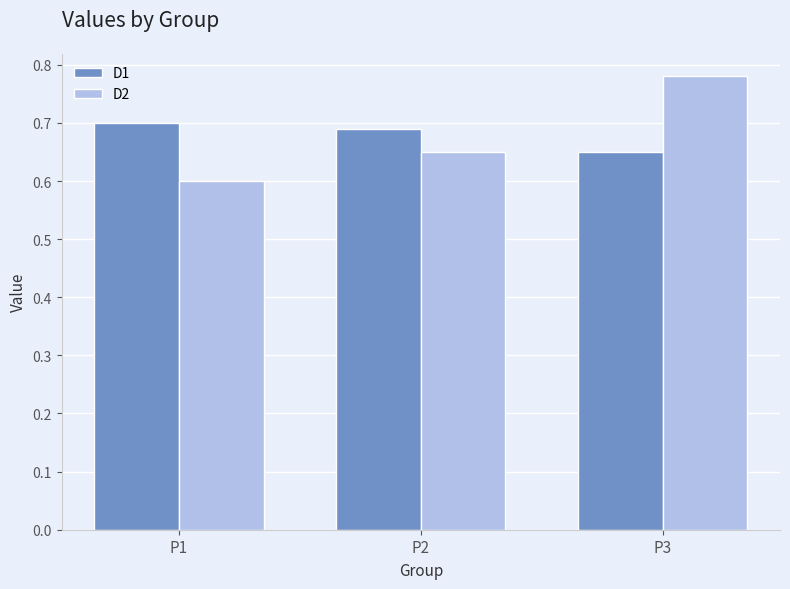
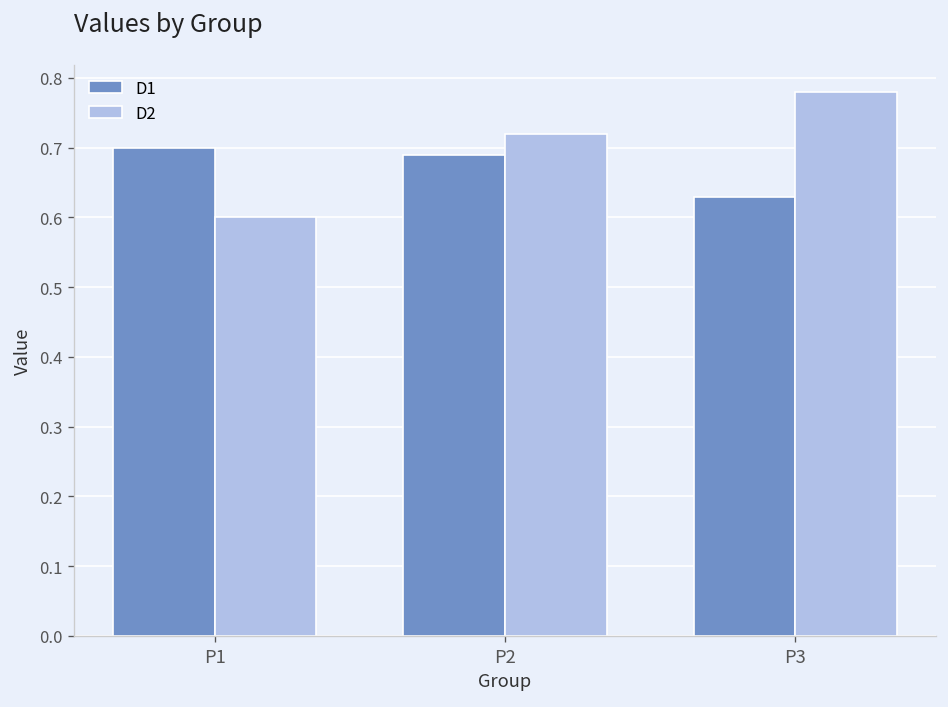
  {
    "D1": {
      "P1": 0.70,
      "P2": 0.69,
-     "P3": 0.65
+     "P3": 0.63
    },
    "D2": {
      "P1": 0.60,
-     "P2": 0.65,
+     "P2": 0.72,
      "P3": 0.78
    }
  }
